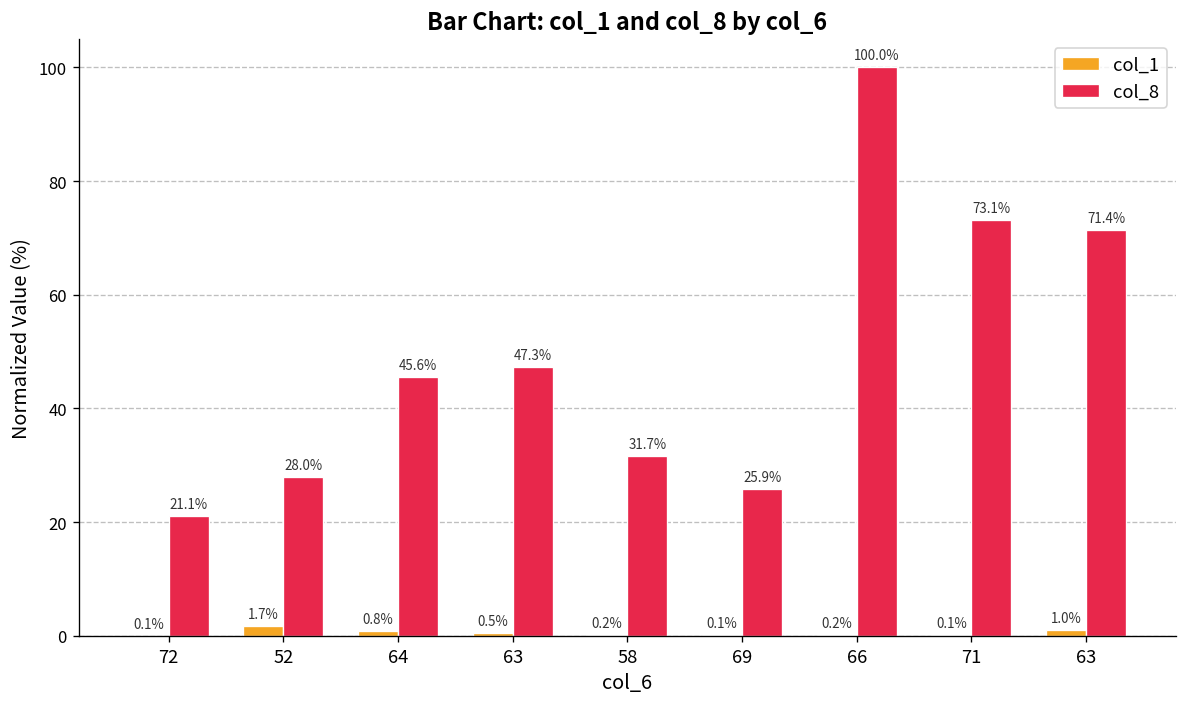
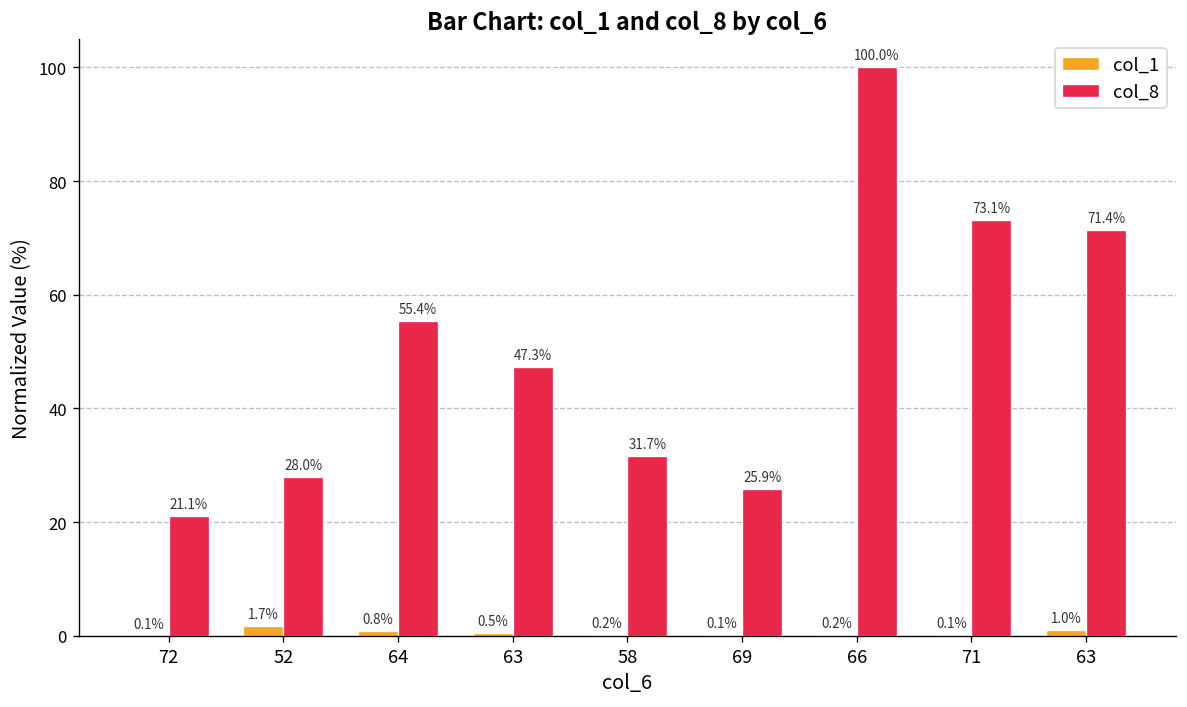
  {
    "col_1": {
      "72": "0.1%",
      "52": "1.7%",
      "64": "0.8%",
      "58": "0.2%",
      "69": "0.1%",
      "66": "0.2%",
      "71": "0.1%"
    },
    "col_8": {
      "72": "21.1%",
      "52": "28.0%",
-     "64": "45.6%",
+     "64": "55.4%",
      "58": "31.7%",
      "69": "25.9%",
      "66": "100.0%",
      "71": "73.1%"
    }
  }
